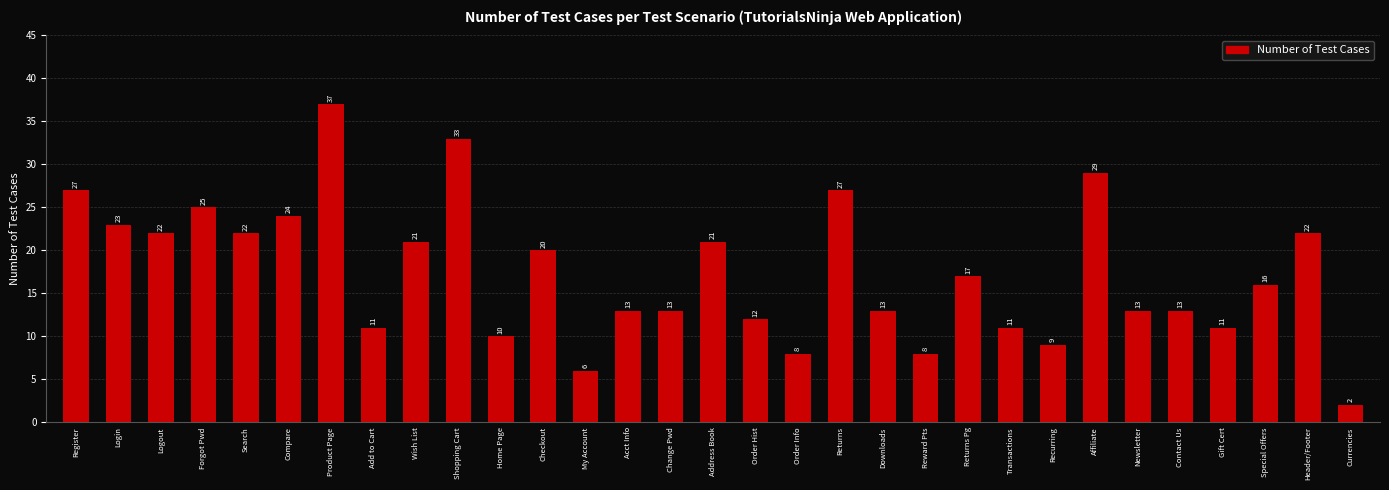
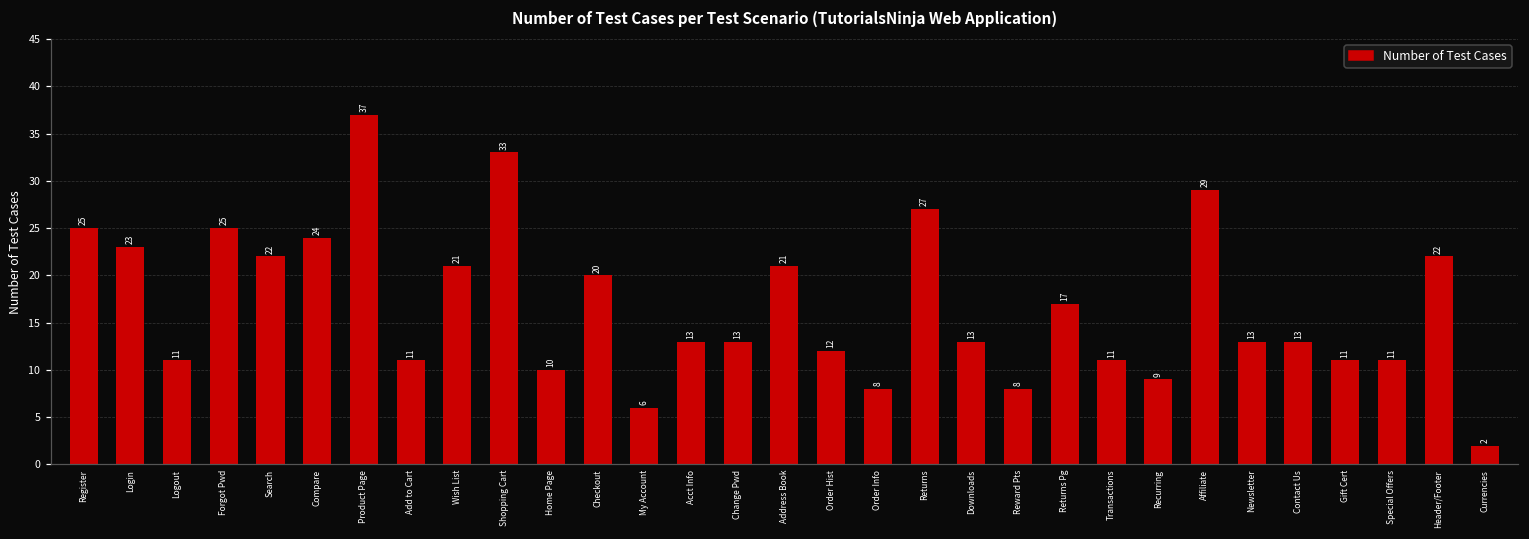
  {
-   "Register": 27,
+   "Register": 25,
    "Login": 23,
-   "Logout": 22,
+   "Logout": 11,
    "Forgot Pwd": 25,
    "Search": 22,
    "Compare": 24,
    "Product Page": 37,
    "Add to Cart": 11,
    "Wish List": 21,
    "Shopping Cart": 33,
    "Home Page": 10,
    "Checkout": 20,
    "My Account": 6,
    "Acct Info": 13,
    "Change Pwd": 13,
    "Address Book": 21,
    "Order Hist": 12,
    "Order Info": 8,
    "Returns": 27,
    "Downloads": 13,
    "Reward Pts": 8,
    "Returns Pg": 17,
    "Transactions": 11,
    "Recurring": 9,
    "Affiliate": 29,
    "Newsletter": 13,
    "Contact Us": 13,
    "Gift Cert": 11,
-   "Special Offers": 16,
+   "Special Offers": 11,
    "Header/Footer": 22,
    "Currencies": 2
  }
